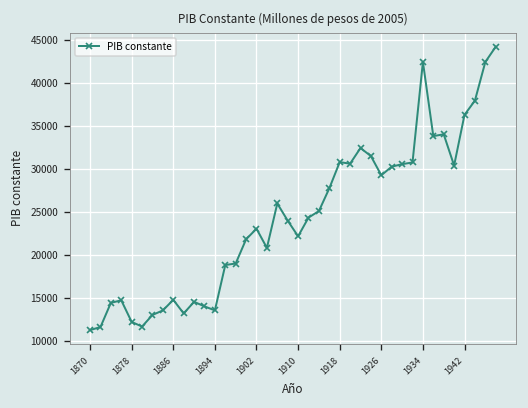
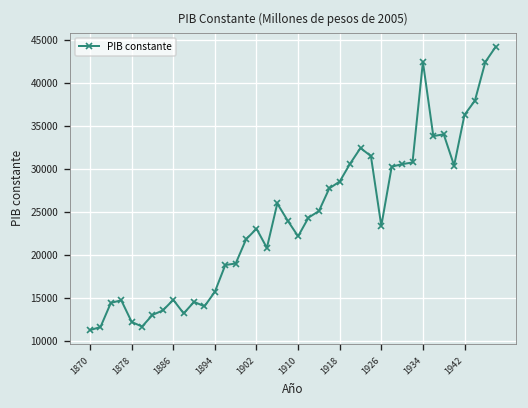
  {
    "1870": 11000,
    "1878": 12000,
    "1886": 15000,
-   "1894": 14000,
+   "1894": 16000,
    "1902": 23000,
    "1910": 22000,
-   "1918": 31000,
-   "1926": 29000,
+   "1918": 29000,
+   "1926": 23000,
    "1934": 42000,
    "1942": 36000
  }
